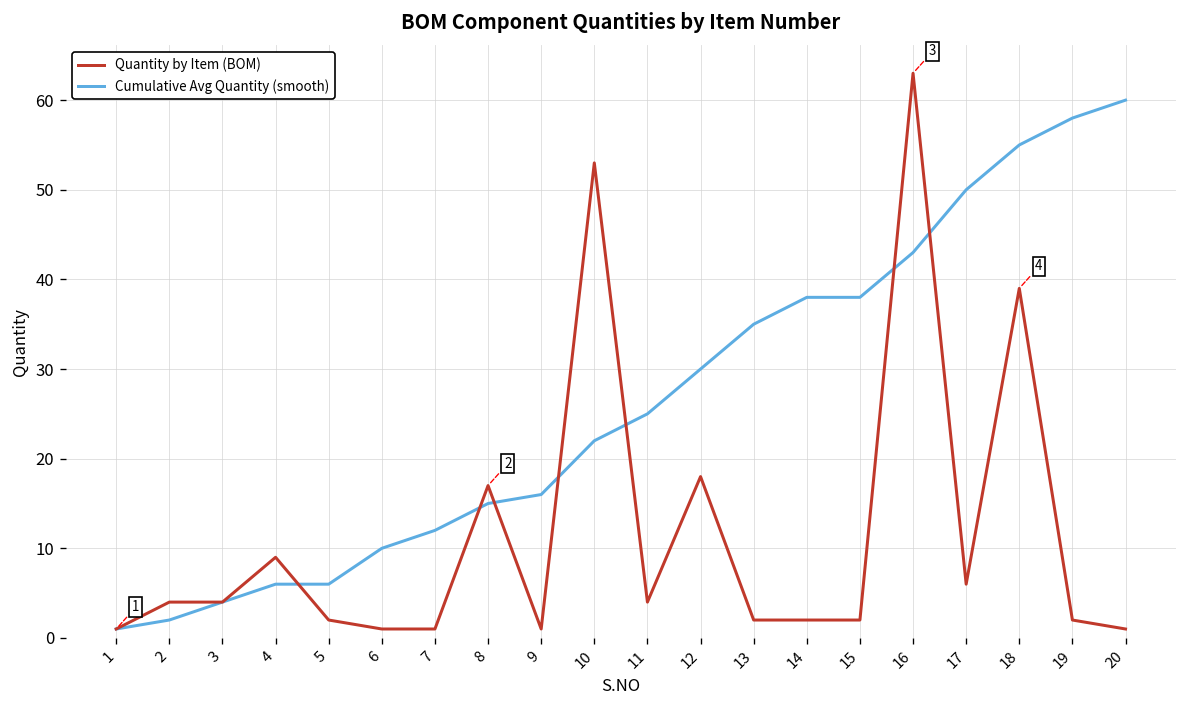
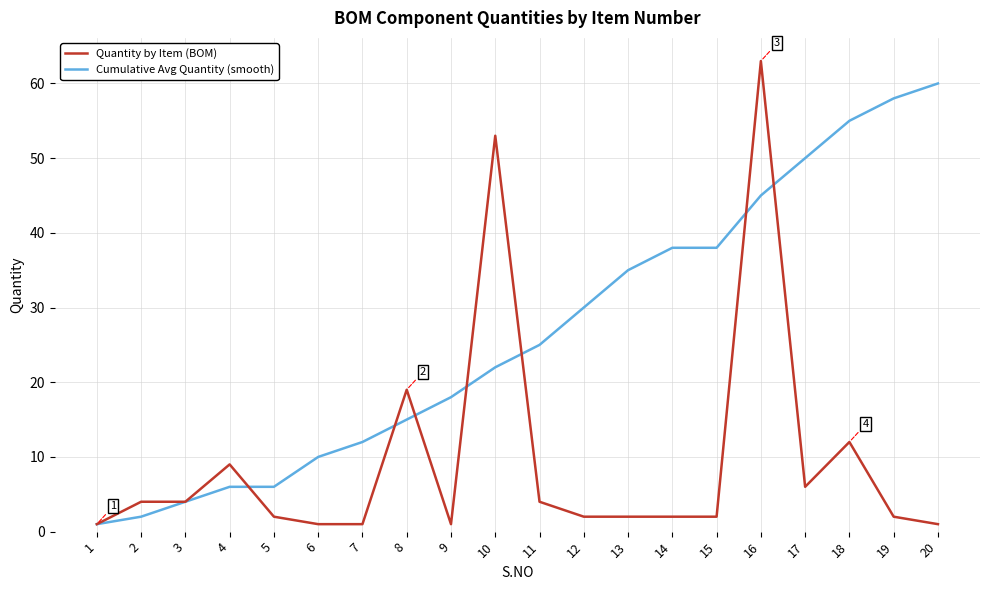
  {
    "Quantity by Item (BOM)": {
      "2": 4,
      "4": 9,
      "5": 2,
      "6": 1,
      "7": 1,
-     "8": 17,
+     "8": 19,
      "9": 1,
      "10": 53,
      "11": 4,
-     "12": 18,
+     "12": 2,
      "13": 2,
      "14": 2,
      "15": 2,
      "17": 6,
-     "18": 39,
+     "18": 12,
      "19": 2,
      "20": 1
    },
    "Cumulative Avg Quantity (smooth)": {
      "2": 2,
      "4": 6,
      "5": 6,
      "6": 10,
      "7": 12,
      "8": 15,
-     "9": 16,
+     "9": 18,
      "10": 22,
      "11": 25,
      "12": 30,
      "13": 35,
      "14": 38,
      "15": 38,
-     "16": 43,
+     "16": 45,
      "17": 50,
      "18": 55,
      "19": 58,
      "20": 60
    }
  }
